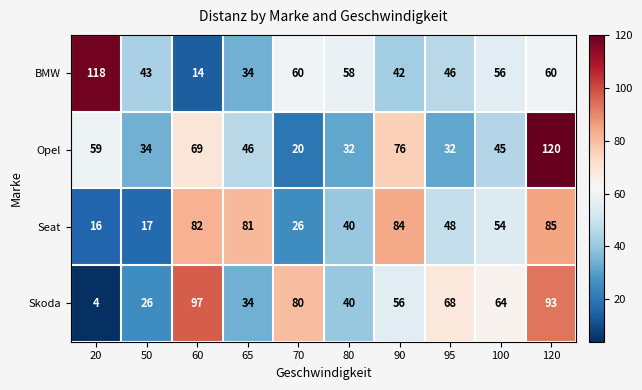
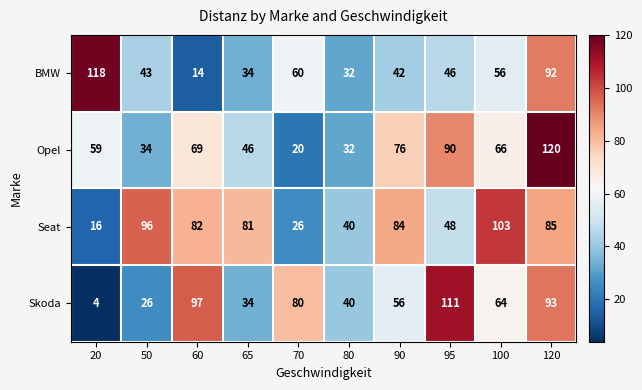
  {
    "BMW": {
      "20": 118,
      "50": 43,
      "60": 14,
      "65": 34,
      "70": 60,
-     "80": 58,
+     "80": 32,
      "90": 42,
      "95": 46,
      "100": 56,
-     "120": 60
+     "120": 92
    },
    "Opel": {
      "20": 59,
      "50": 34,
      "60": 69,
      "65": 46,
      "70": 20,
      "80": 32,
      "90": 76,
-     "95": 32,
-     "100": 45,
+     "95": 90,
+     "100": 66,
      "120": 120
    },
    "Seat": {
      "20": 16,
-     "50": 17,
+     "50": 96,
      "60": 82,
      "65": 81,
      "70": 26,
      "80": 40,
      "90": 84,
      "95": 48,
-     "100": 54,
+     "100": 103,
      "120": 85
    },
    "Skoda": {
      "20": 4,
      "50": 26,
      "60": 97,
      "65": 34,
      "70": 80,
      "80": 40,
      "90": 56,
-     "95": 68,
+     "95": 111,
      "100": 64,
      "120": 93
    }
  }
